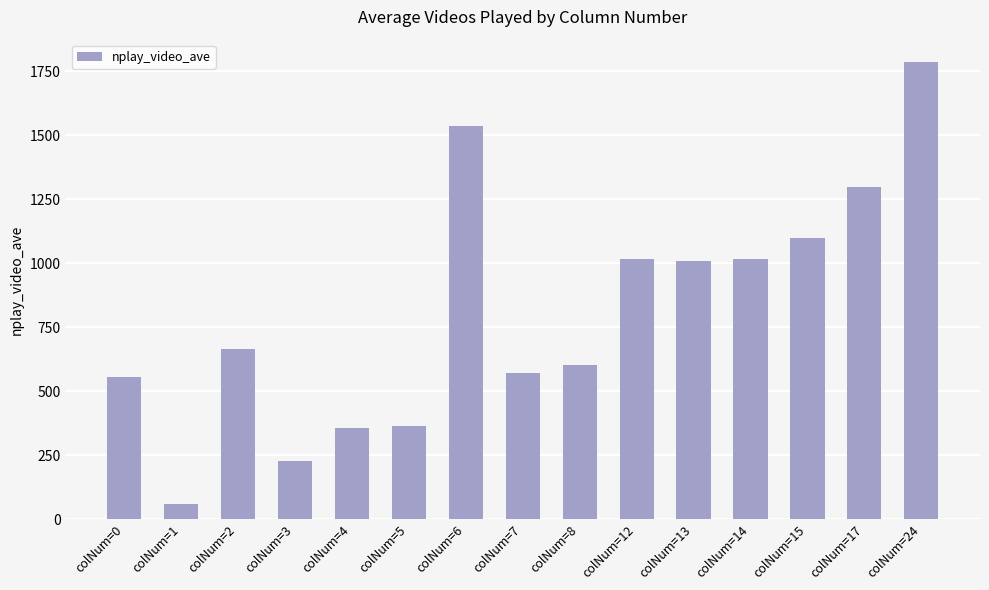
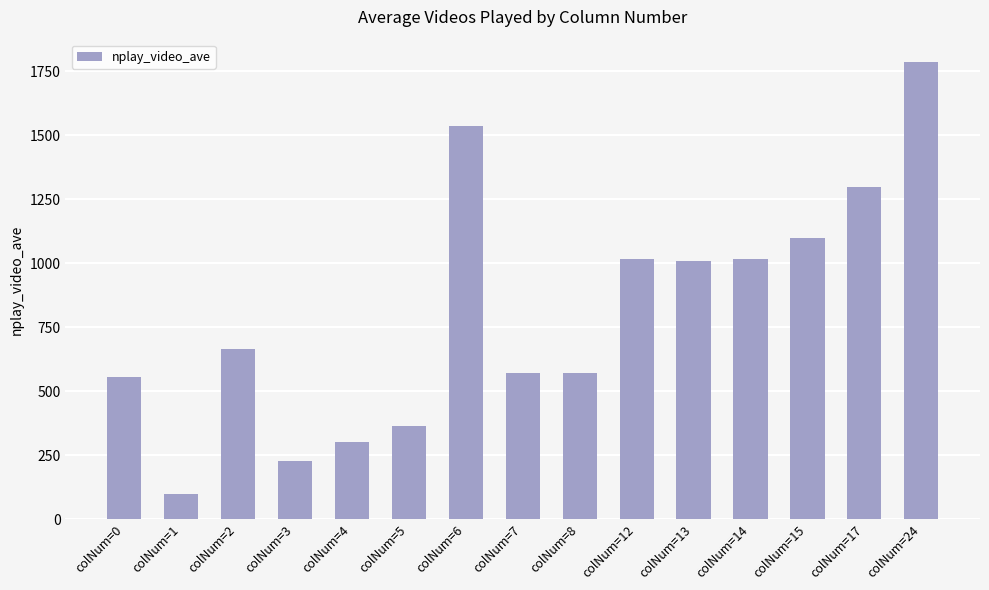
  {
    "colNum=0": 560,
-   "colNum=1": 60,
+   "colNum=1": 100,
    "colNum=2": 660,
    "colNum=3": 230,
-   "colNum=4": 360,
+   "colNum=4": 300,
    "colNum=5": 370,
    "colNum=6": 1540,
    "colNum=7": 570,
-   "colNum=8": 600,
+   "colNum=8": 570,
    "colNum=12": 1020,
    "colNum=13": 1010,
    "colNum=14": 1020,
    "colNum=15": 1100,
    "colNum=17": 1300,
    "colNum=24": 1790
  }
